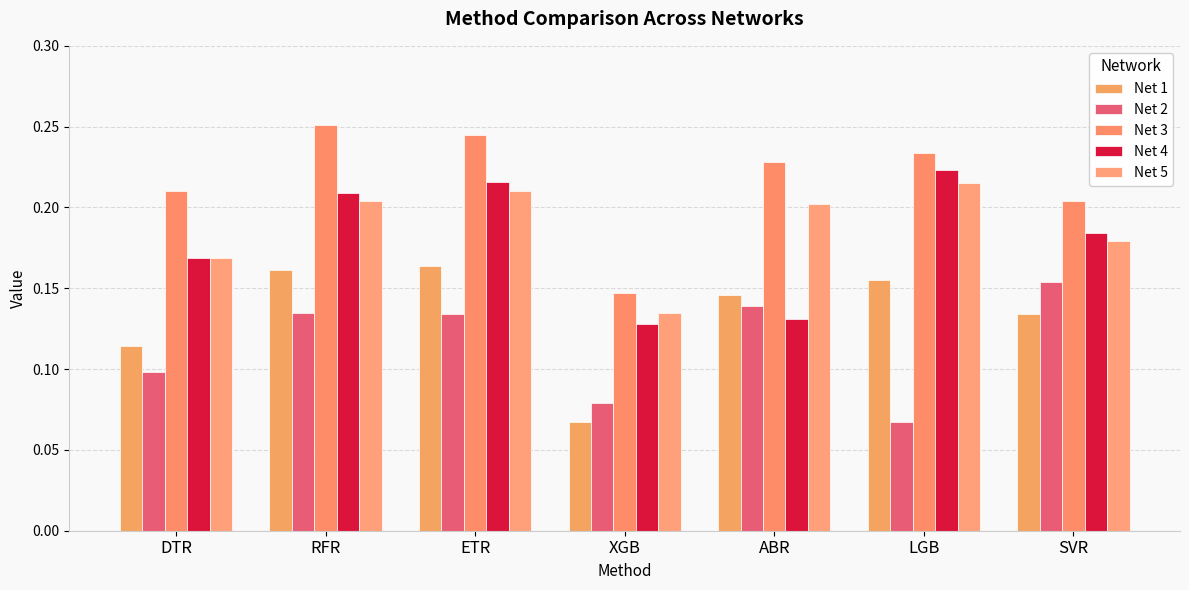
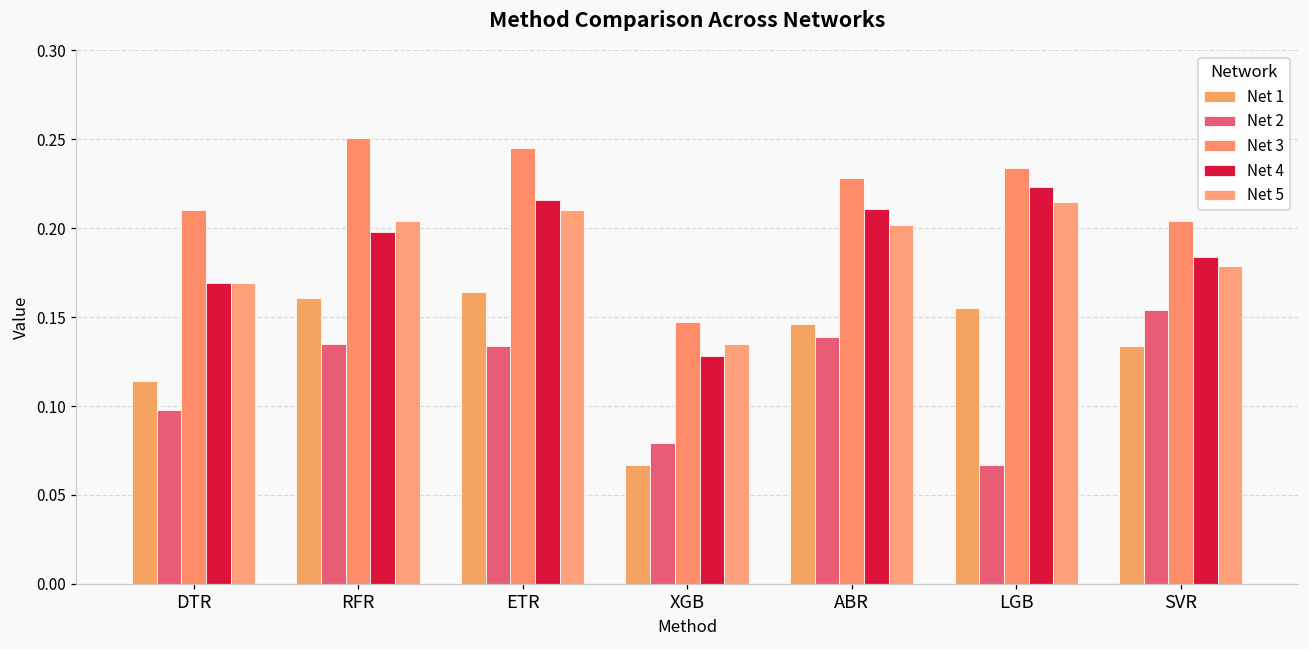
  {
    "Net 4": {
      "DTR": 0.169,
-     "RFR": 0.209,
+     "RFR": 0.198,
      "ETR": 0.216,
      "XGB": 0.128,
-     "ABR": 0.131,
+     "ABR": 0.211,
      "LGB": 0.223,
      "SVR": 0.184
    }
  }
